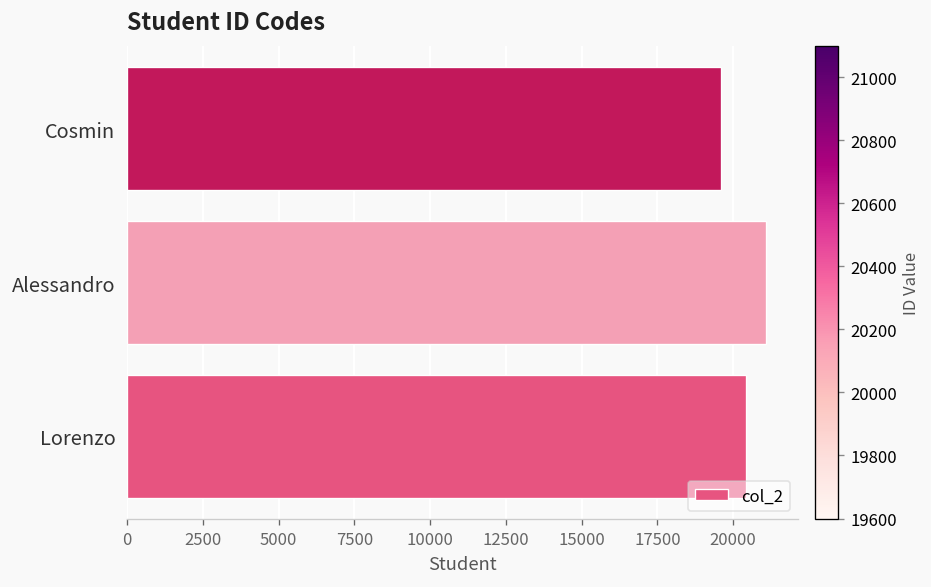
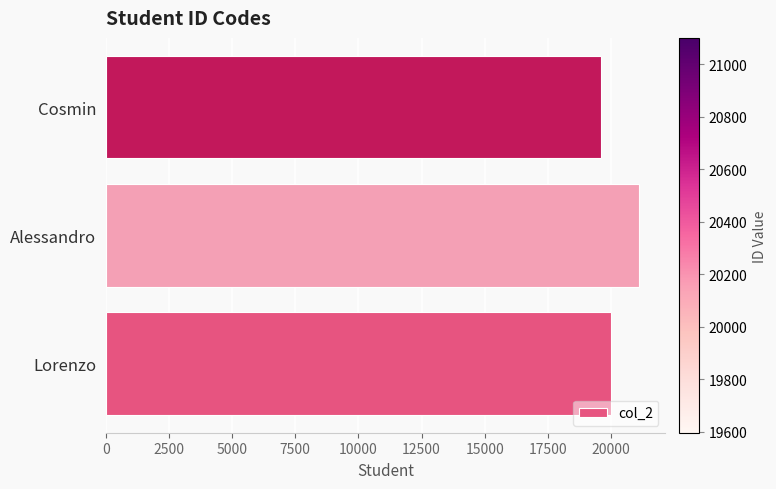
  {
    "Cosmin": 19600,
    "Alessandro": 21100,
-   "Lorenzo": 20400
+   "Lorenzo": 20000
  }
